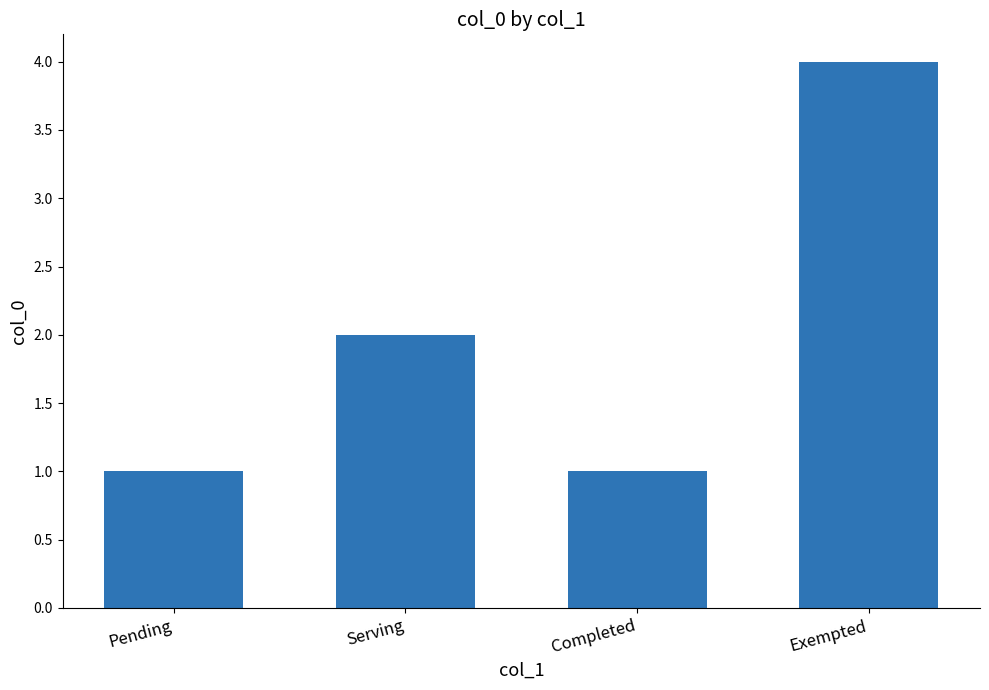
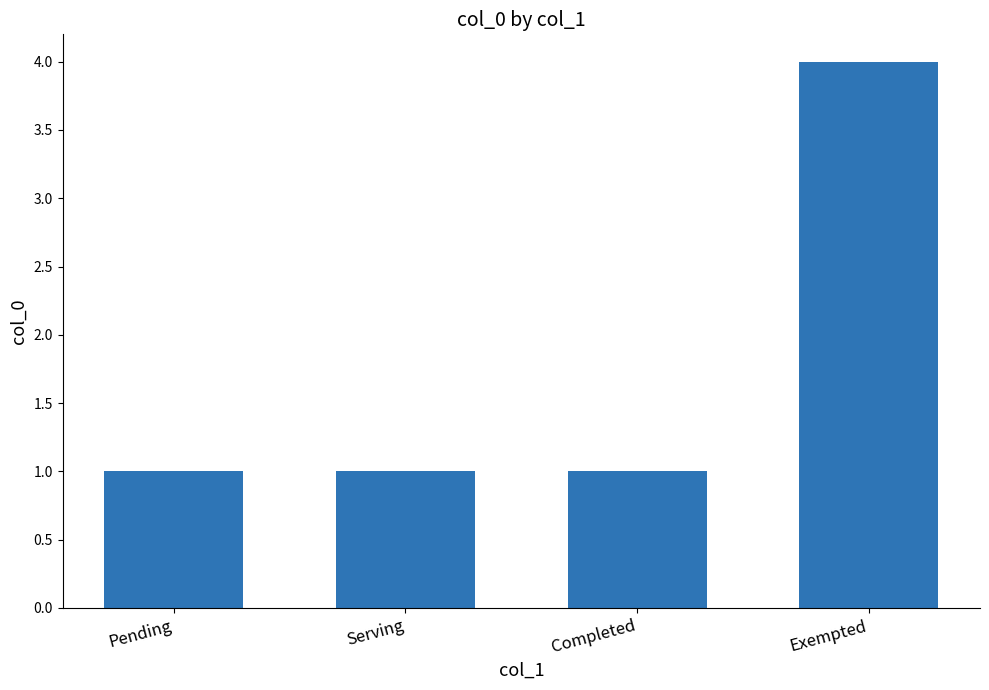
  {
    "Pending": 1,
-   "Serving": 2,
+   "Serving": 1,
    "Completed": 1,
    "Exempted": 4
  }
